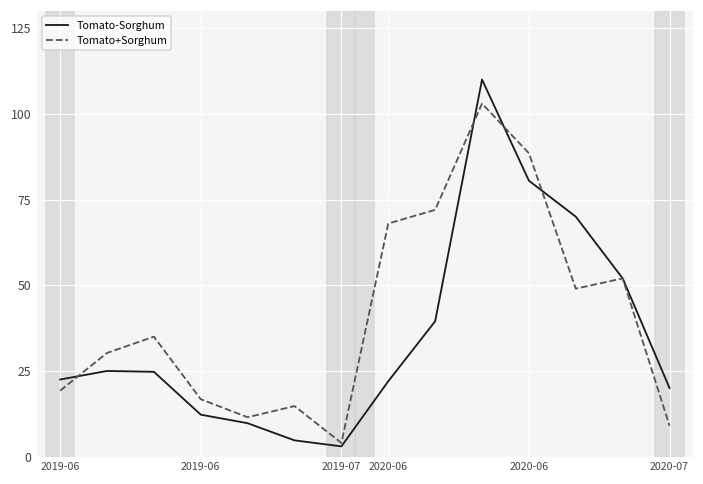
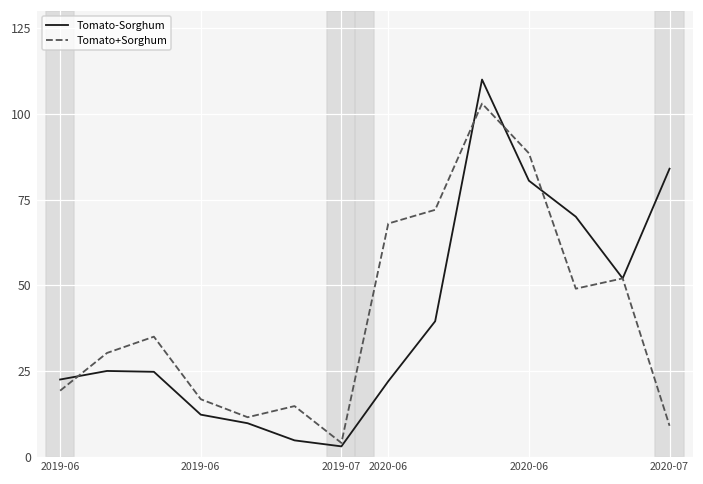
  {
    "Tomato-Sorghum": {
      "2019-07": 3,
-     "2020-07": 20
+     "2020-07": 84
    },
    "Tomato+Sorghum": {
      "2019-07": 4,
      "2020-07": 9
    }
  }
